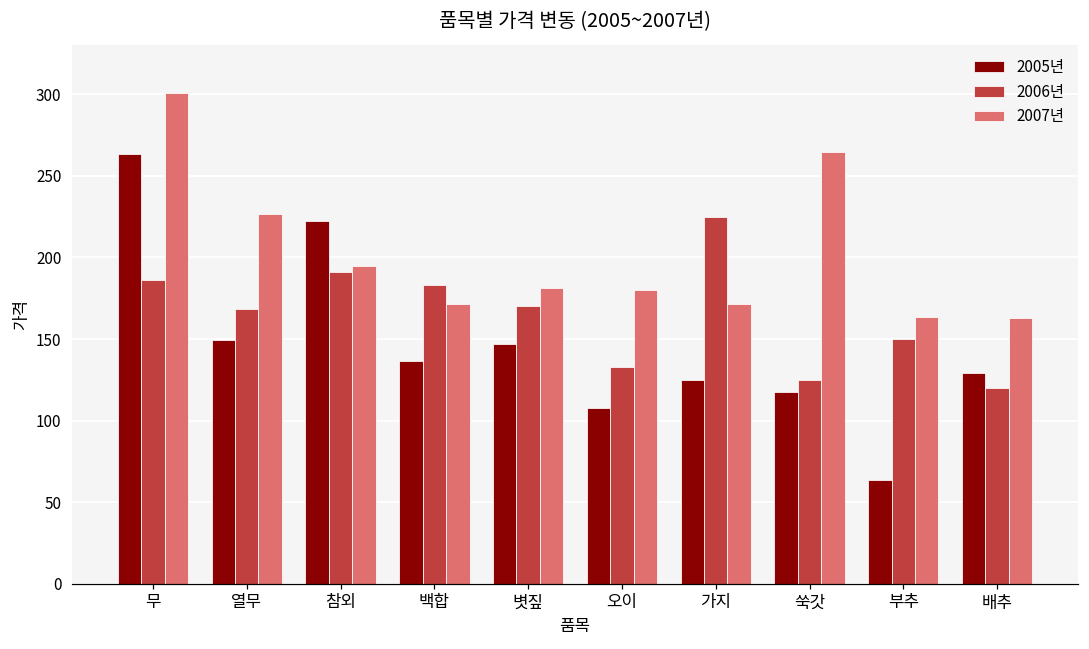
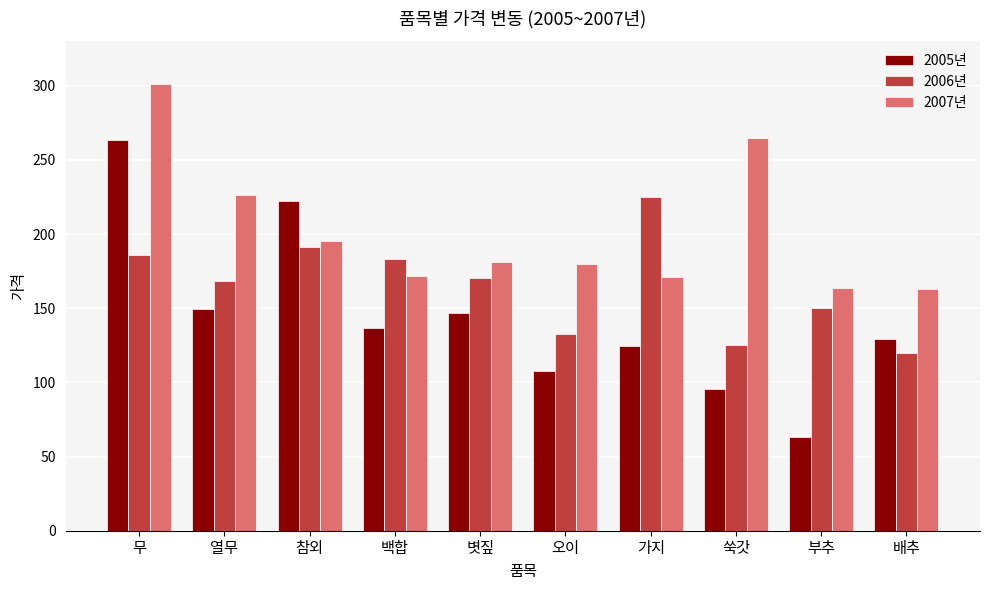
  {
    "2005년": {
      "무": 263,
      "열무": 150,
      "참외": 223,
      "백합": 137,
      "볏짚": 147,
      "오이": 108,
      "가지": 125,
-     "쑥갓": 118,
+     "쑥갓": 96,
      "부추": 64,
      "배추": 129
    },
    "2006년": {
      "무": 186,
      "열무": 169,
      "참외": 191,
      "백합": 183,
      "볏짚": 170,
      "오이": 133,
      "가지": 225,
      "쑥갓": 125,
      "부추": 150,
      "배추": 120
    },
    "2007년": {
      "무": 301,
      "열무": 227,
      "참외": 195,
      "백합": 172,
      "볏짚": 181,
      "오이": 180,
      "가지": 171,
      "쑥갓": 265,
      "부추": 164,
      "배추": 163
    }
  }
